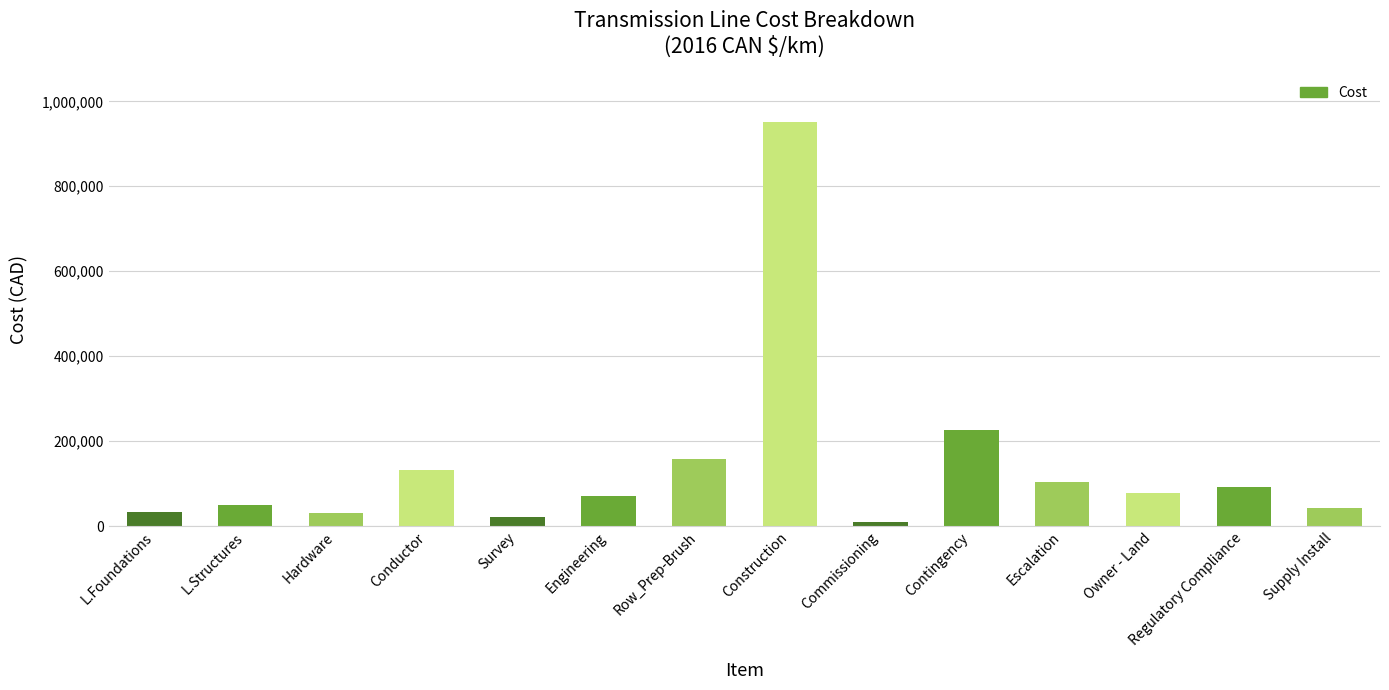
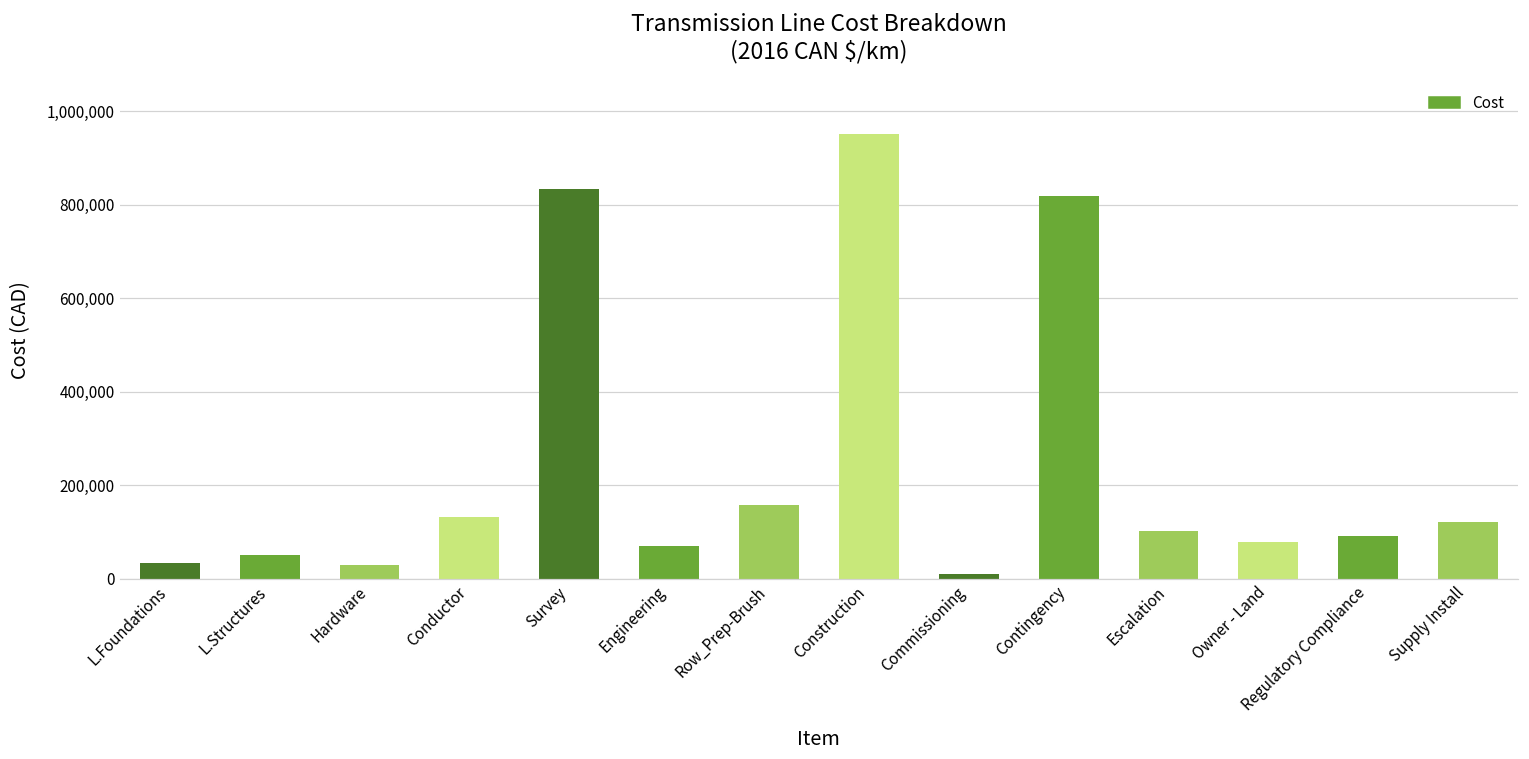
  {
    "L.Foundations": "30,000",
    "L.Structures": "50,000",
    "Hardware": "30,000",
    "Conductor": "130,000",
-   "Survey": "20,000",
+   "Survey": "830,000",
    "Engineering": "70,000",
    "Row_Prep-Brush": "160,000",
    "Construction": "950,000",
    "Commissioning": "10,000",
-   "Contingency": "230,000",
+   "Contingency": "820,000",
    "Escalation": "100,000",
    "Owner - Land": "80,000",
    "Regulatory Compliance": "90,000",
-   "Supply Install": "40,000"
+   "Supply Install": "120,000"
  }
